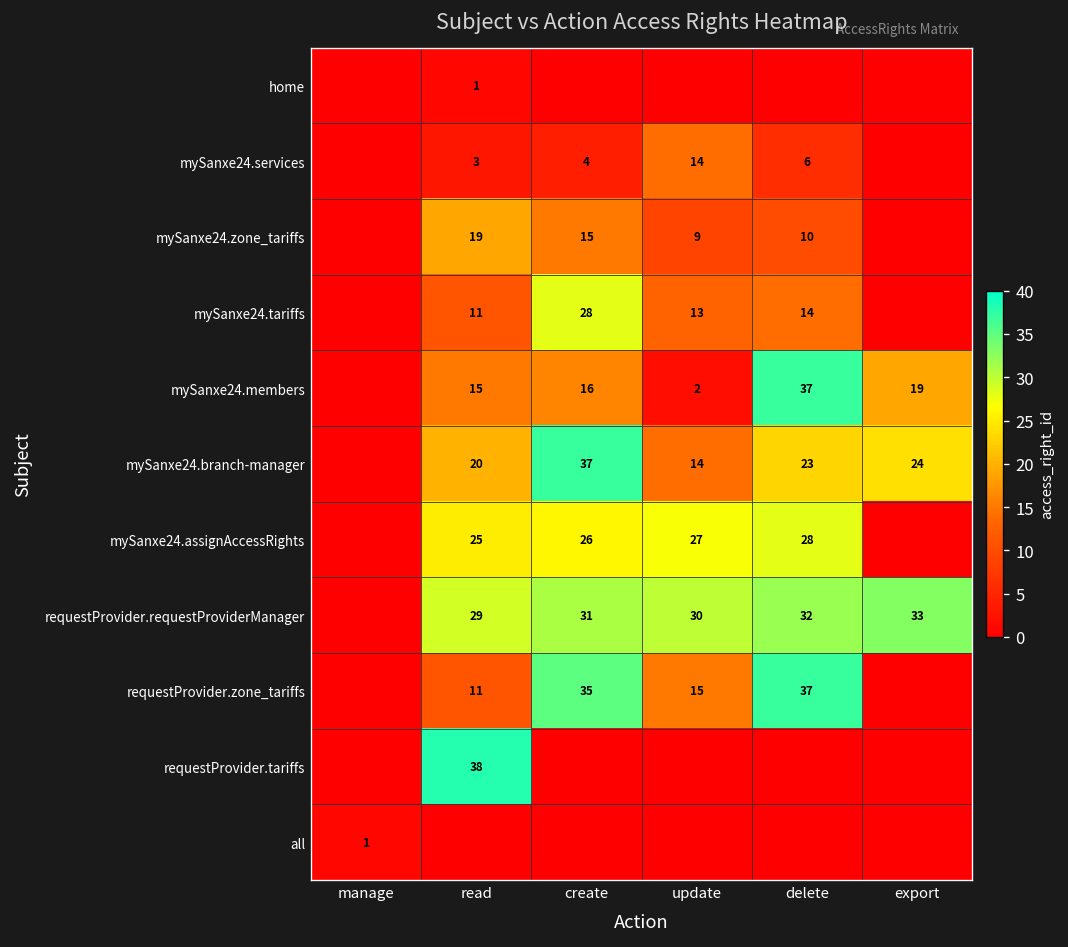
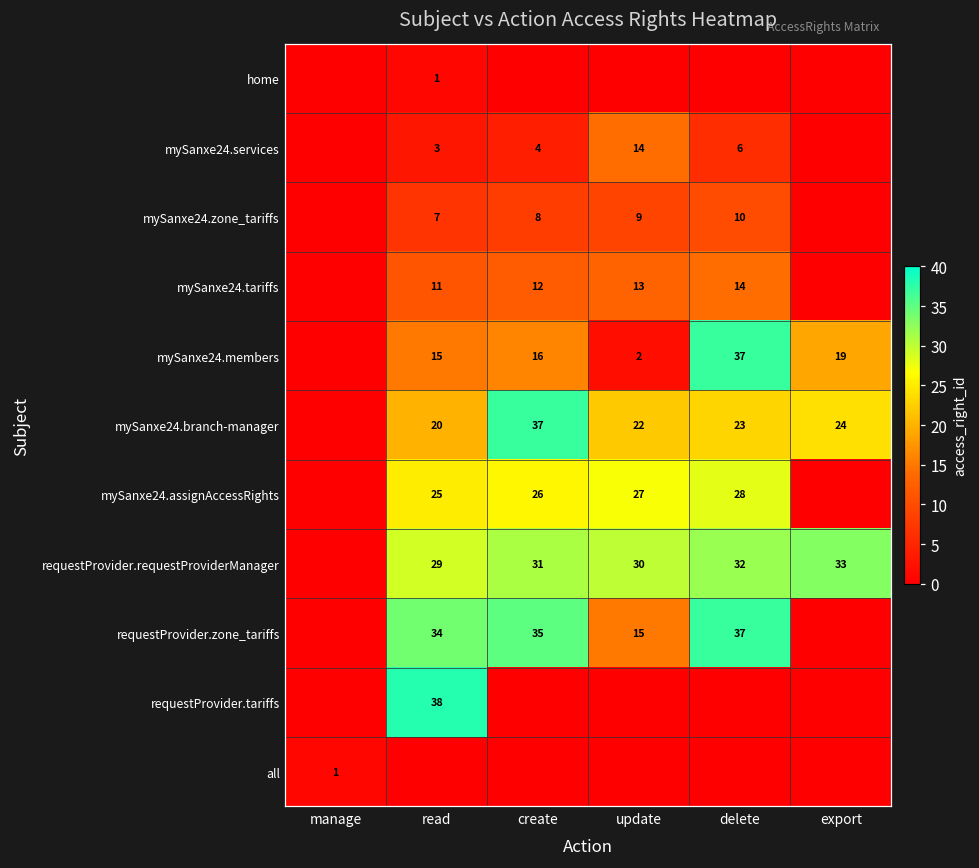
  {
    "home": {
      "read": 1
    },
    "mySanxe24.services": {
      "read": 3,
      "create": 4,
      "update": 14,
      "delete": 6
    },
    "mySanxe24.zone_tariffs": {
-     "read": 19,
-     "create": 15,
+     "read": 7,
+     "create": 8,
      "update": 9,
      "delete": 10
    },
    "mySanxe24.tariffs": {
      "read": 11,
-     "create": 28,
+     "create": 12,
      "update": 13,
      "delete": 14
    },
    "mySanxe24.members": {
      "read": 15,
      "create": 16,
      "update": 2,
      "delete": 37,
      "export": 19
    },
    "mySanxe24.branch-manager": {
      "read": 20,
      "create": 37,
-     "update": 14,
+     "update": 22,
      "delete": 23,
      "export": 24
    },
    "mySanxe24.assignAccessRights": {
      "read": 25,
      "create": 26,
      "update": 27,
      "delete": 28
    },
    "requestProvider.requestProviderManager": {
      "read": 29,
      "create": 31,
      "update": 30,
      "delete": 32,
      "export": 33
    },
    "requestProvider.zone_tariffs": {
-     "read": 11,
+     "read": 34,
      "create": 35,
      "update": 15,
      "delete": 37
    },
    "requestProvider.tariffs": {
      "read": 38
    },
    "all": {
      "manage": 1
    }
  }
